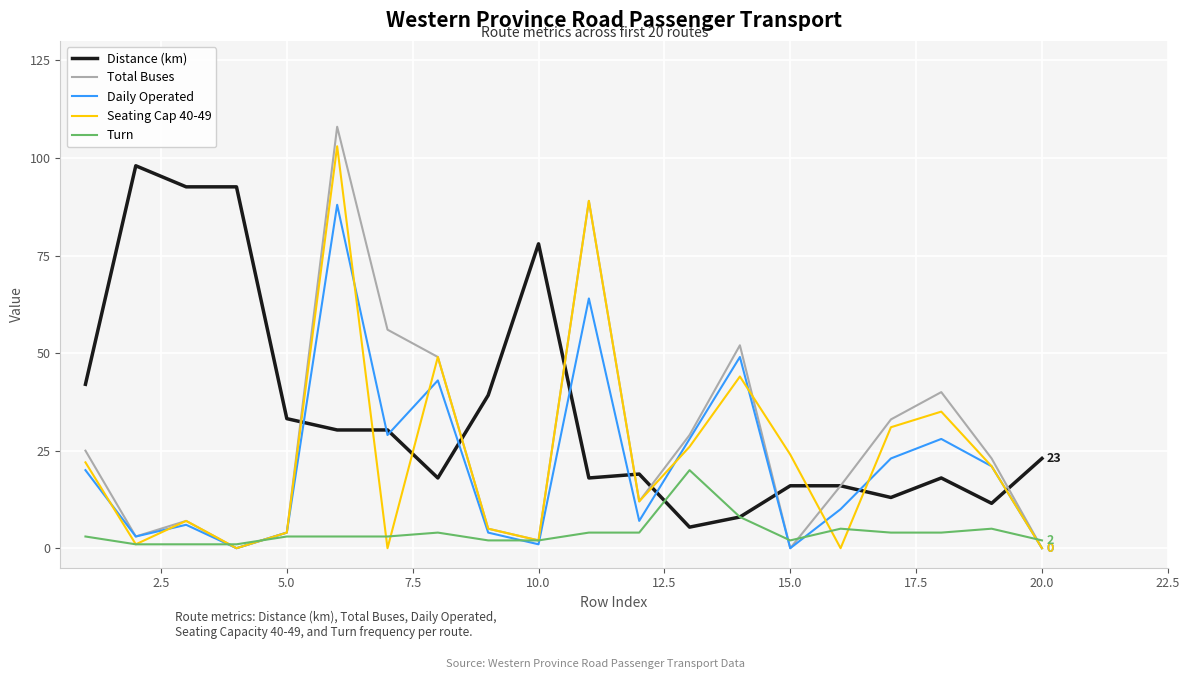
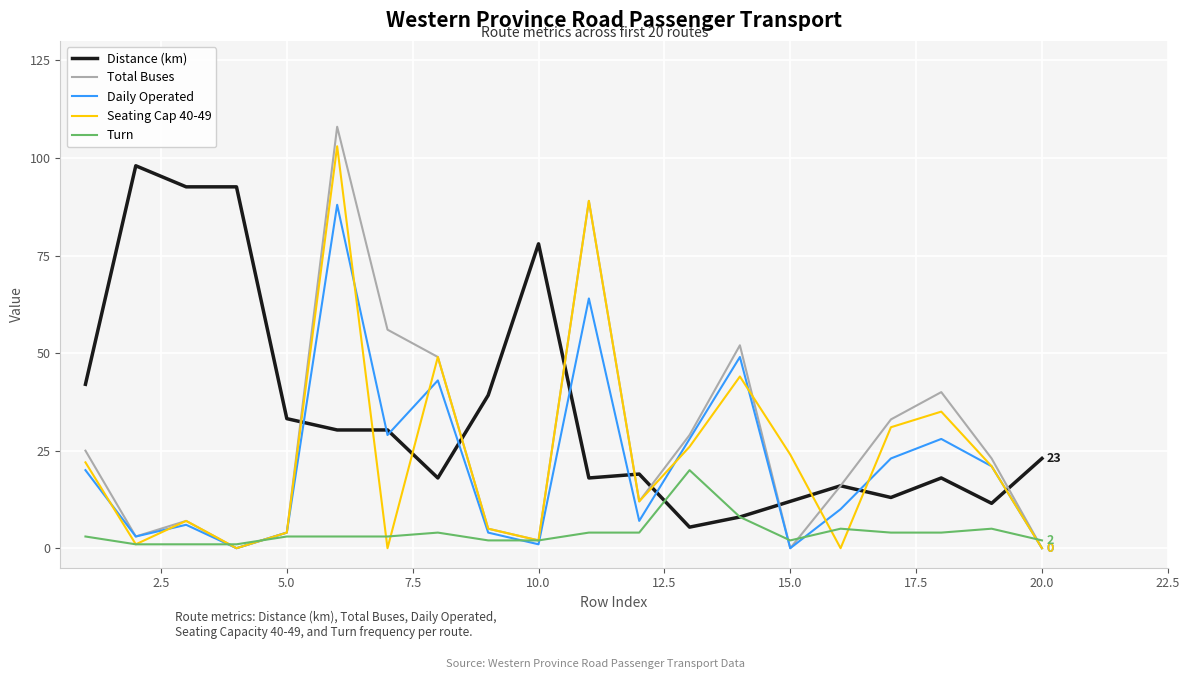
  {
    "Distance (km)": {
      "5.0": 33,
      "10.0": 78,
-     "15.0": 16
+     "15.0": 12
    },
    "Daily Operated": {
      "10.0": 1
    },
    "Seating Cap 40-49": {
      "15.0": 24
    },
    "Turn": {
      "5.0": 3,
      "15.0": 2
    }
  }
